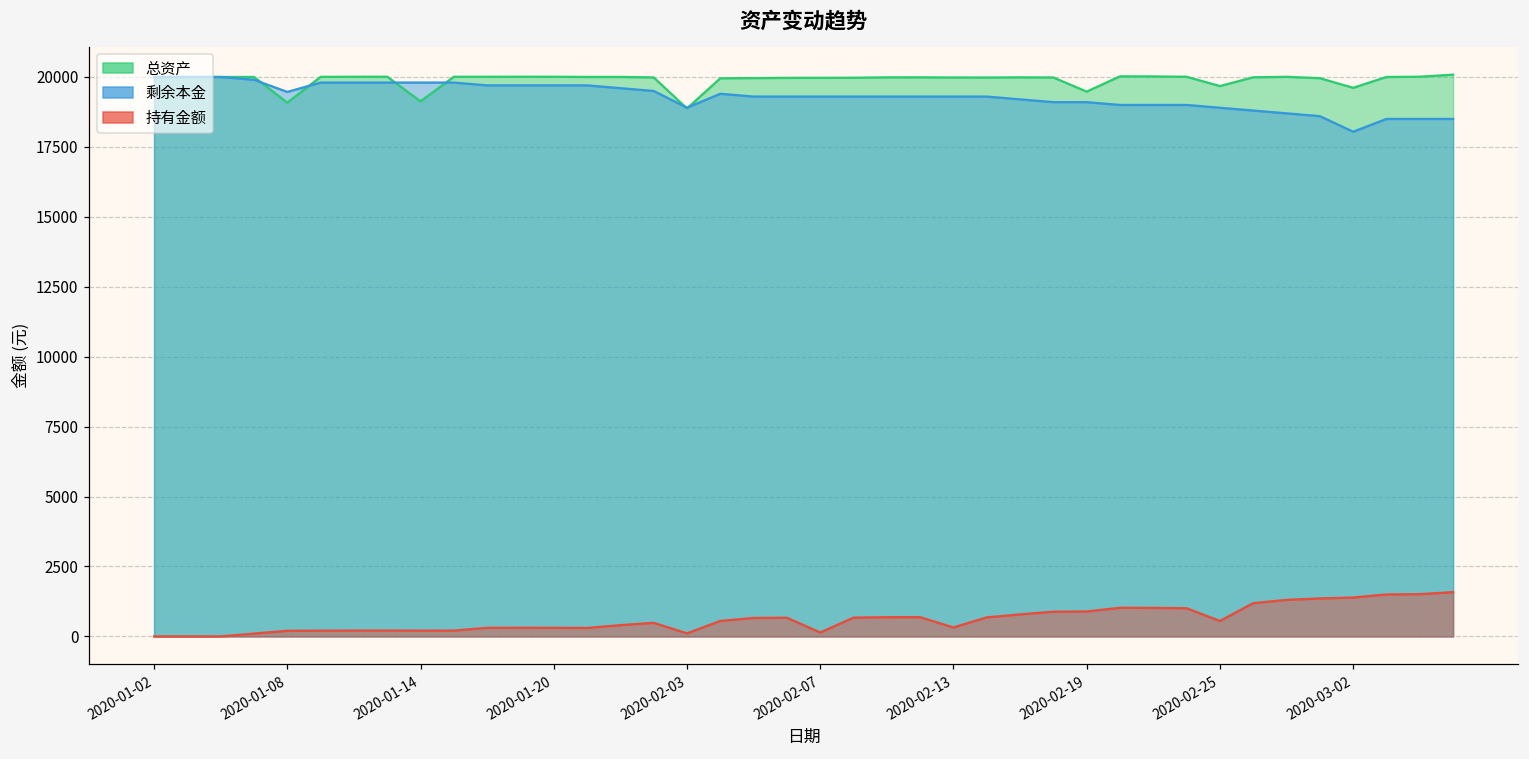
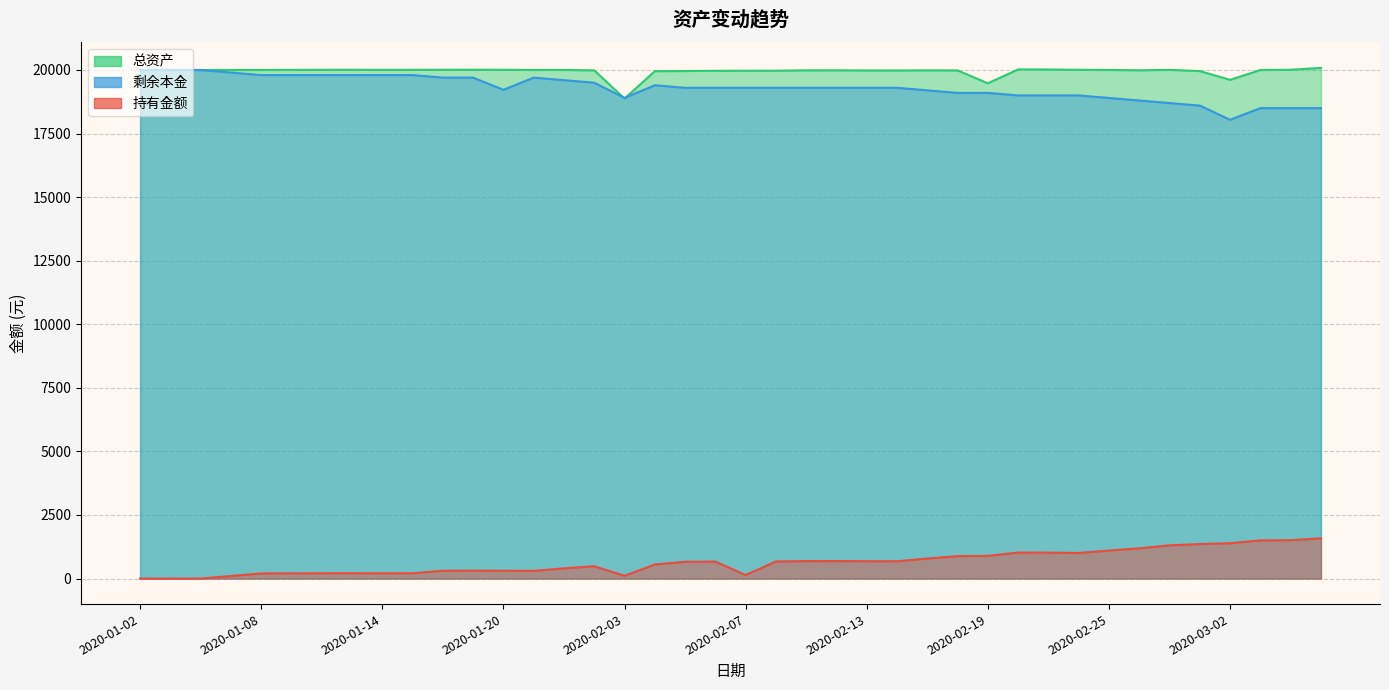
  {
    "总资产": {
-     "2020-01-08": 19100,
-     "2020-01-14": 19100,
+     "2020-01-08": 20000,
+     "2020-01-14": 20000,
      "2020-01-20": 20000,
      "2020-02-07": 20000,
      "2020-02-13": 20000,
      "2020-02-19": 19500,
-     "2020-02-25": 19700,
+     "2020-02-25": 20000,
      "2020-03-02": 19600
    },
    "剩余本金": {
-     "2020-01-08": 19500,
+     "2020-01-08": 19800,
      "2020-01-14": 19800,
-     "2020-01-20": 19700,
+     "2020-01-20": 19200,
      "2020-02-07": 19300,
      "2020-02-13": 19300,
      "2020-02-19": 19100,
      "2020-02-25": 18900,
      "2020-03-02": 18000
    },
    "持有金额": {
      "2020-01-02": 0,
      "2020-01-08": 200,
      "2020-01-14": 200,
      "2020-01-20": 300,
      "2020-02-03": 100,
      "2020-02-07": 100,
-     "2020-02-13": 300,
+     "2020-02-13": 700,
      "2020-02-19": 900,
-     "2020-02-25": 600,
+     "2020-02-25": 1100,
      "2020-03-02": 1400
    }
  }
